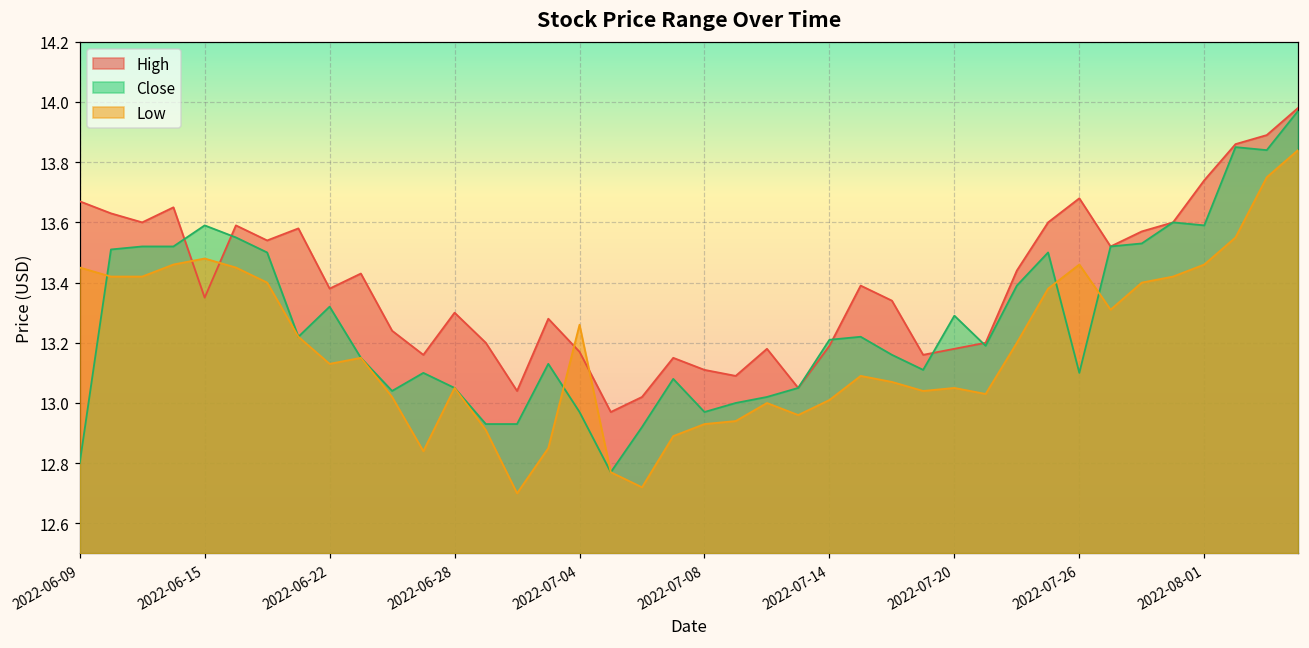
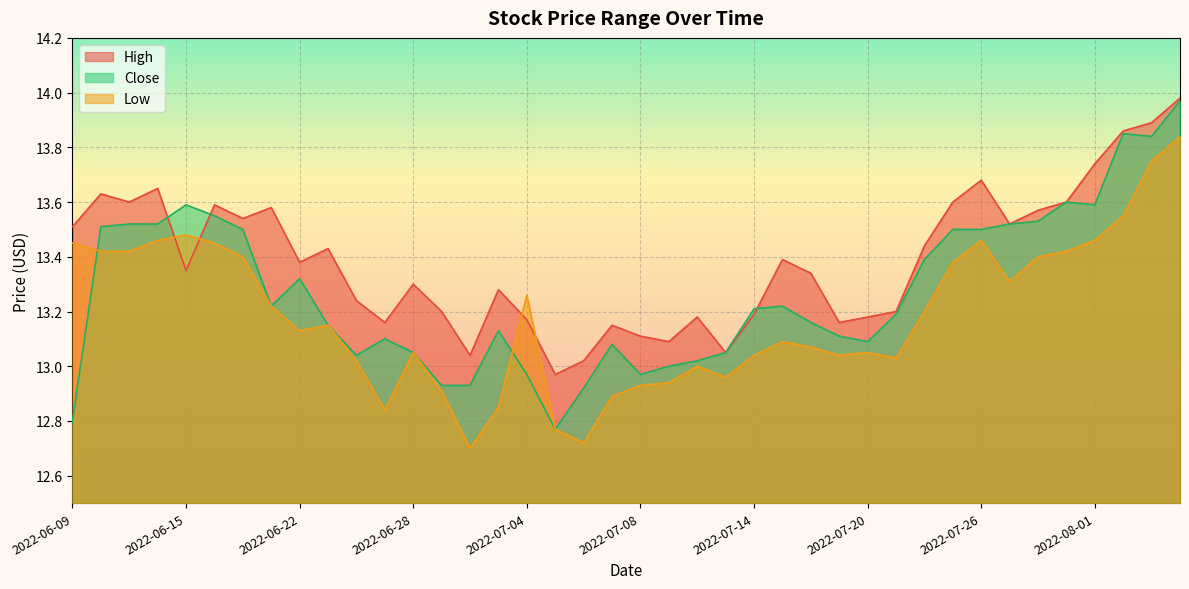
  {
    "High": {
-     "2022-06-09": 13.67,
+     "2022-06-09": 13.51,
      "2022-06-15": 13.35,
      "2022-06-22": 13.38,
      "2022-06-28": 13.30,
      "2022-07-04": 13.17,
      "2022-07-08": 13.11,
      "2022-07-14": 13.19,
      "2022-07-20": 13.18,
      "2022-07-26": 13.68,
      "2022-08-01": 13.74
    },
    "Close": {
      "2022-06-09": 12.80,
      "2022-06-15": 13.59,
      "2022-06-22": 13.32,
      "2022-07-04": 12.97,
      "2022-07-08": 12.97,
      "2022-07-14": 13.21,
-     "2022-07-20": 13.29,
-     "2022-07-26": 13.1,
+     "2022-07-20": 13.09,
+     "2022-07-26": 13.5,
      "2022-08-01": 13.59
    },
    "Low": {
      "2022-06-09": 13.45,
      "2022-06-15": 13.48,
      "2022-06-22": 13.13,
      "2022-07-04": 13.26,
      "2022-07-08": 12.93,
-     "2022-07-14": 13.01,
+     "2022-07-14": 13.04,
      "2022-07-20": 13.05,
      "2022-07-26": 13.46,
      "2022-08-01": 13.46
    }
  }
